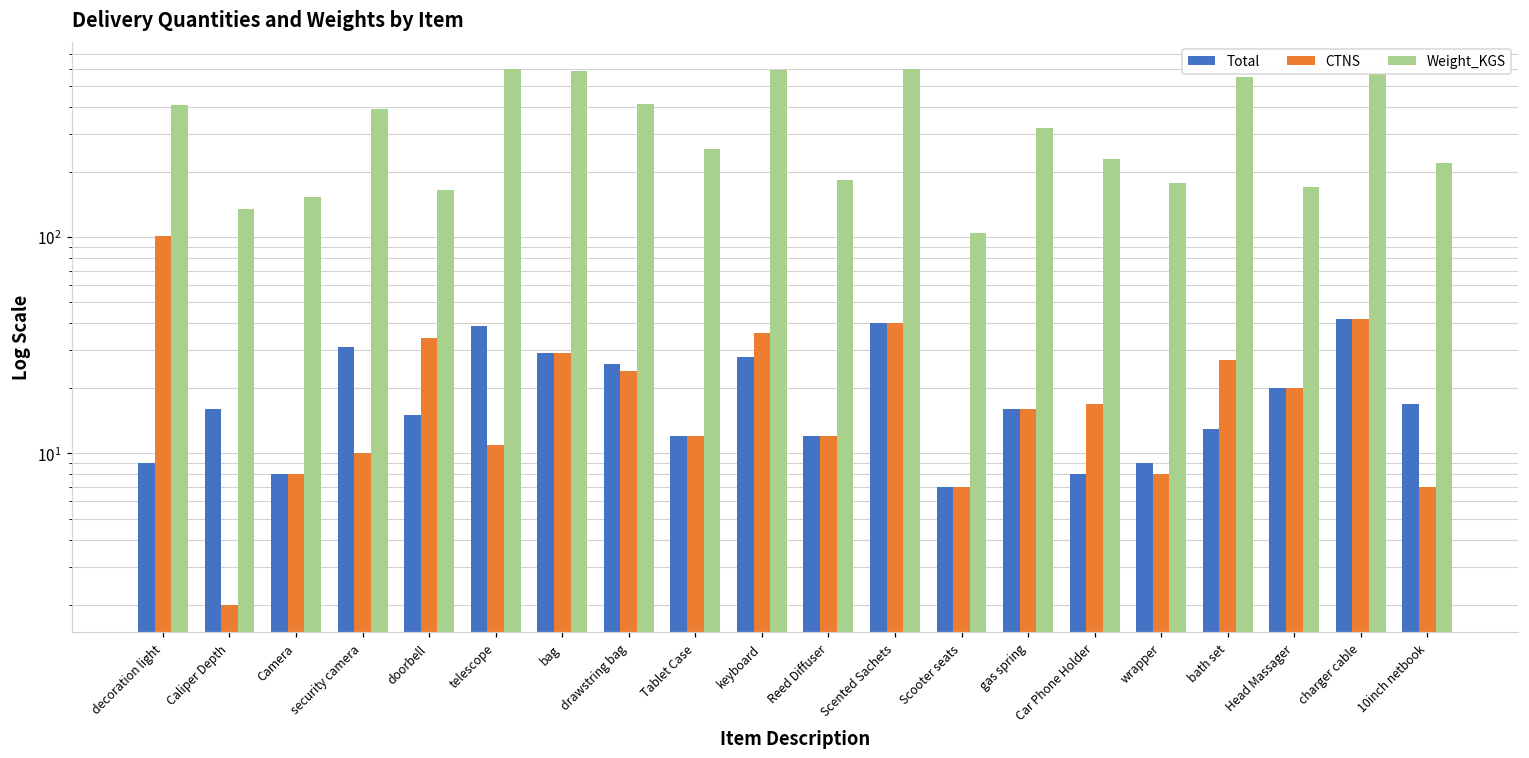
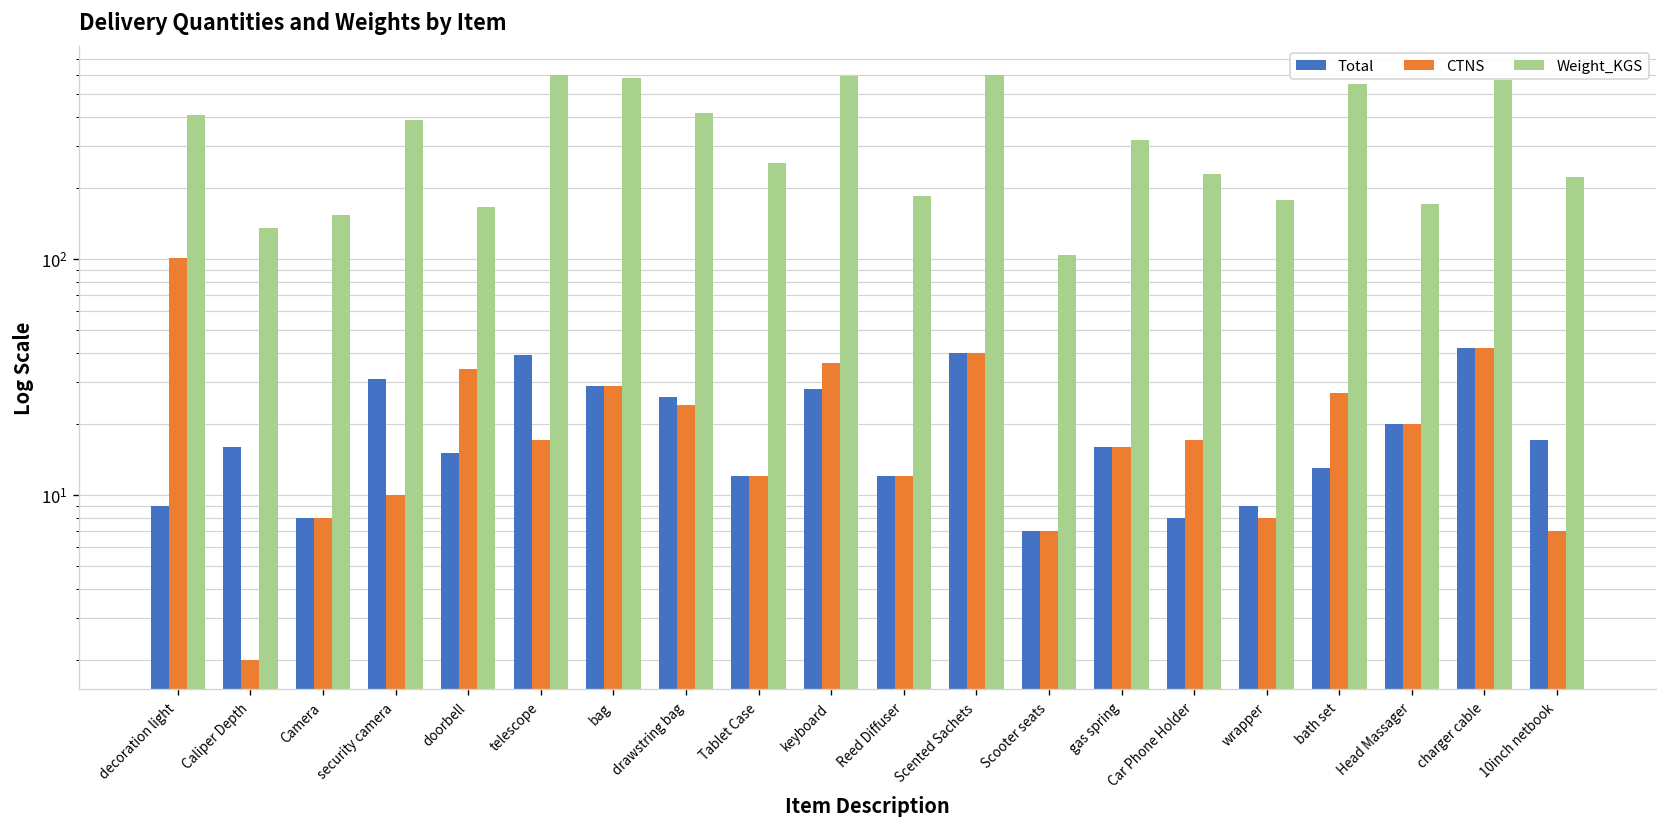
  {
    "Total": {
      "decoration light": 9,
      "Caliper Depth": 16,
      "Camera": 8,
      "security camera": 31,
      "doorbell": 15,
      "telescope": 39,
      "bag": 29,
      "drawstring bag": 26,
      "Tablet Case": 12,
      "keyboard": 28,
      "Reed Diffuser": 12,
      "Scented Sachets": 40,
      "Scooter seats": 7,
      "gas spring": 16,
      "Car Phone Holder": 8,
      "wrapper": 9,
      "bath set": 13,
      "Head Massager": 20,
      "charger cable": 42,
      "10inch netbook": 17
    },
    "CTNS": {
      "decoration light": 100,
      "Caliper Depth": 2,
      "Camera": 8,
      "security camera": 10,
      "doorbell": 34,
-     "telescope": 11,
+     "telescope": 17,
      "bag": 29,
      "drawstring bag": 24,
      "Tablet Case": 12,
      "keyboard": 36,
      "Reed Diffuser": 12,
      "Scented Sachets": 40,
      "Scooter seats": 7,
      "gas spring": 16,
      "Car Phone Holder": 17,
      "wrapper": 8,
      "bath set": 27,
      "Head Massager": 20,
      "charger cable": 42,
      "10inch netbook": 7
    },
    "Weight_KGS": {
      "decoration light": 410,
      "Caliper Depth": 140,
      "Camera": 150,
      "security camera": 390,
      "doorbell": 170,
      "telescope": 600,
      "bag": 590,
      "drawstring bag": 410,
      "Tablet Case": 260,
      "keyboard": 590,
      "Reed Diffuser": 180,
      "Scented Sachets": 600,
      "Scooter seats": 100,
      "gas spring": 320,
      "Car Phone Holder": 230,
      "wrapper": 180,
      "bath set": 550,
      "Head Massager": 170,
      "10inch netbook": 220
    }
  }
